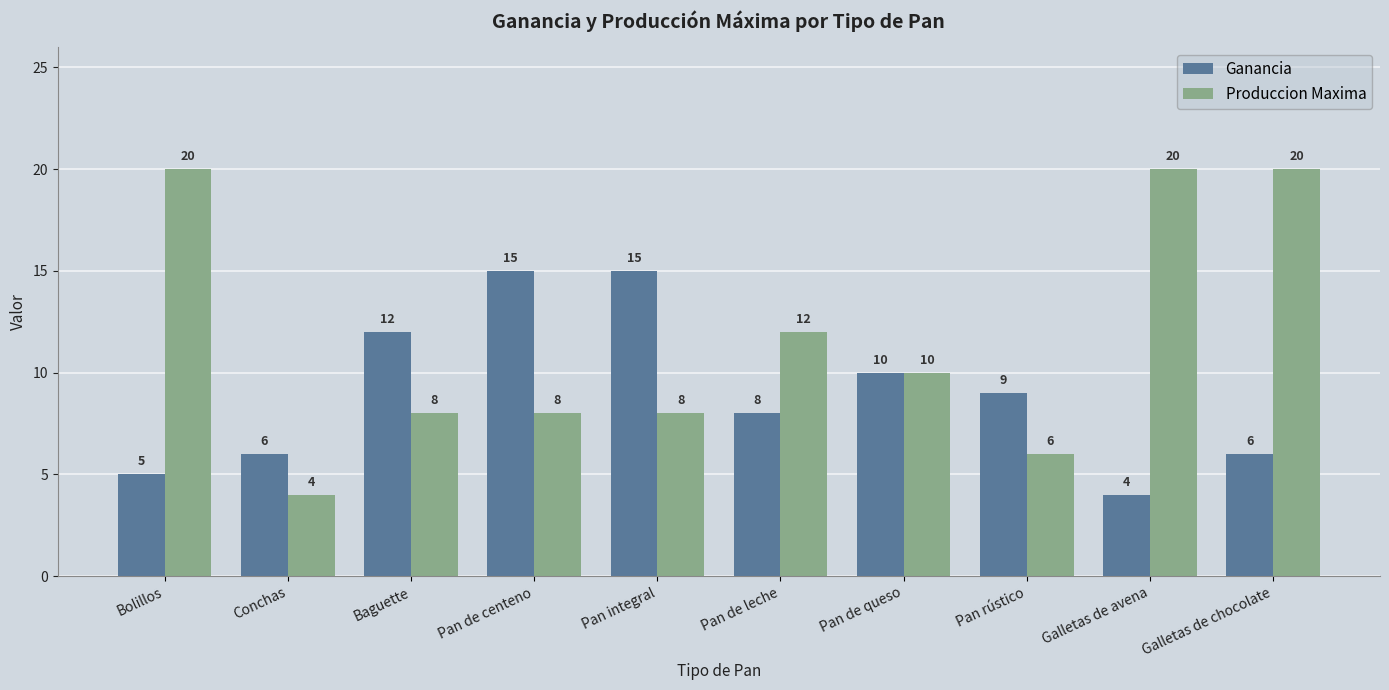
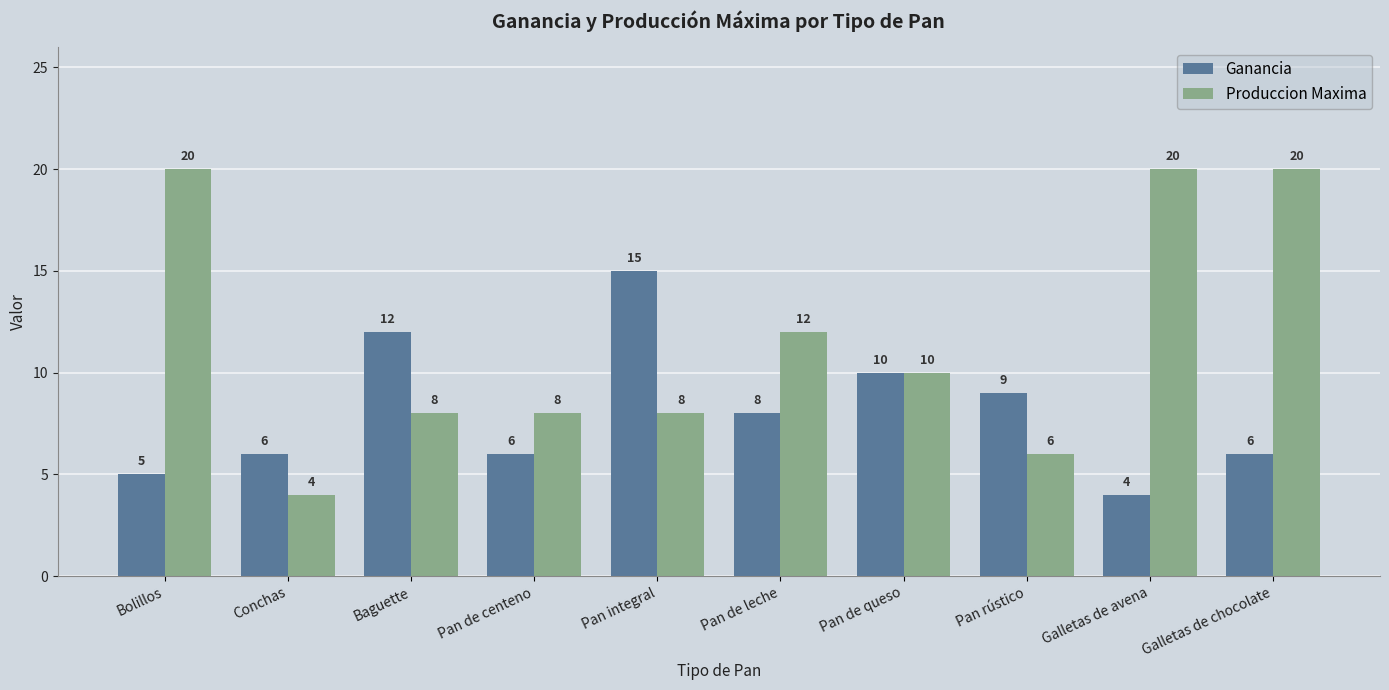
  {
    "Ganancia": {
      "Bolillos": 5,
      "Conchas": 6,
      "Baguette": 12,
-     "Pan de centeno": 15,
+     "Pan de centeno": 6,
      "Pan integral": 15,
      "Pan de leche": 8,
      "Pan de queso": 10,
      "Pan rústico": 9,
      "Galletas de avena": 4,
      "Galletas de chocolate": 6
    },
    "Produccion Maxima": {
      "Bolillos": 20,
      "Conchas": 4,
      "Baguette": 8,
      "Pan de centeno": 8,
      "Pan integral": 8,
      "Pan de leche": 12,
      "Pan de queso": 10,
      "Pan rústico": 6,
      "Galletas de avena": 20,
      "Galletas de chocolate": 20
    }
  }
